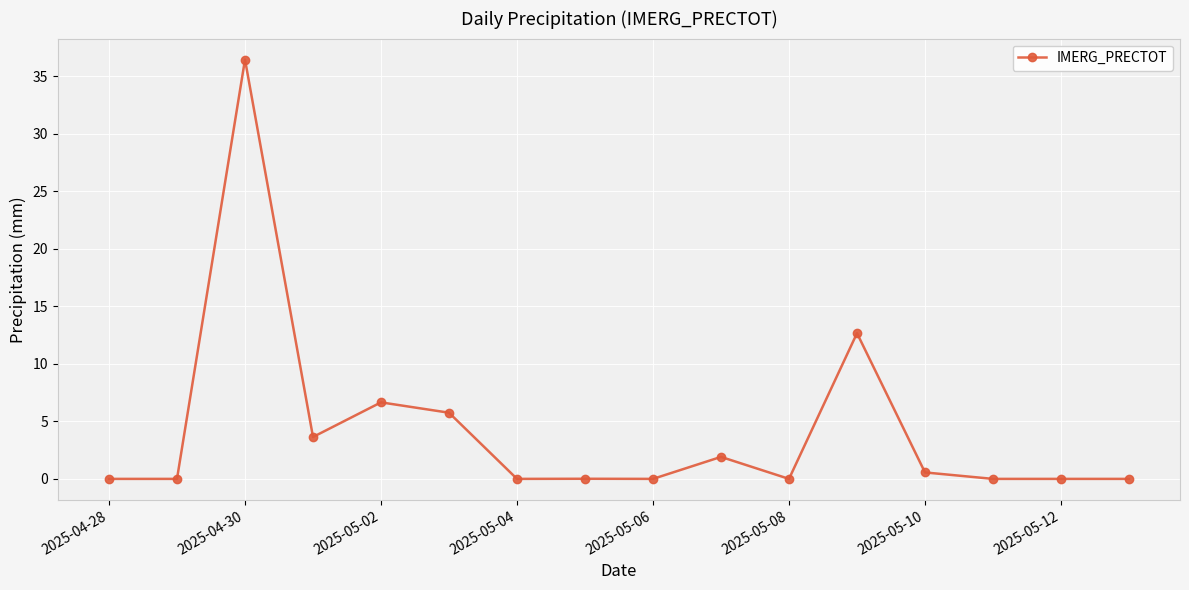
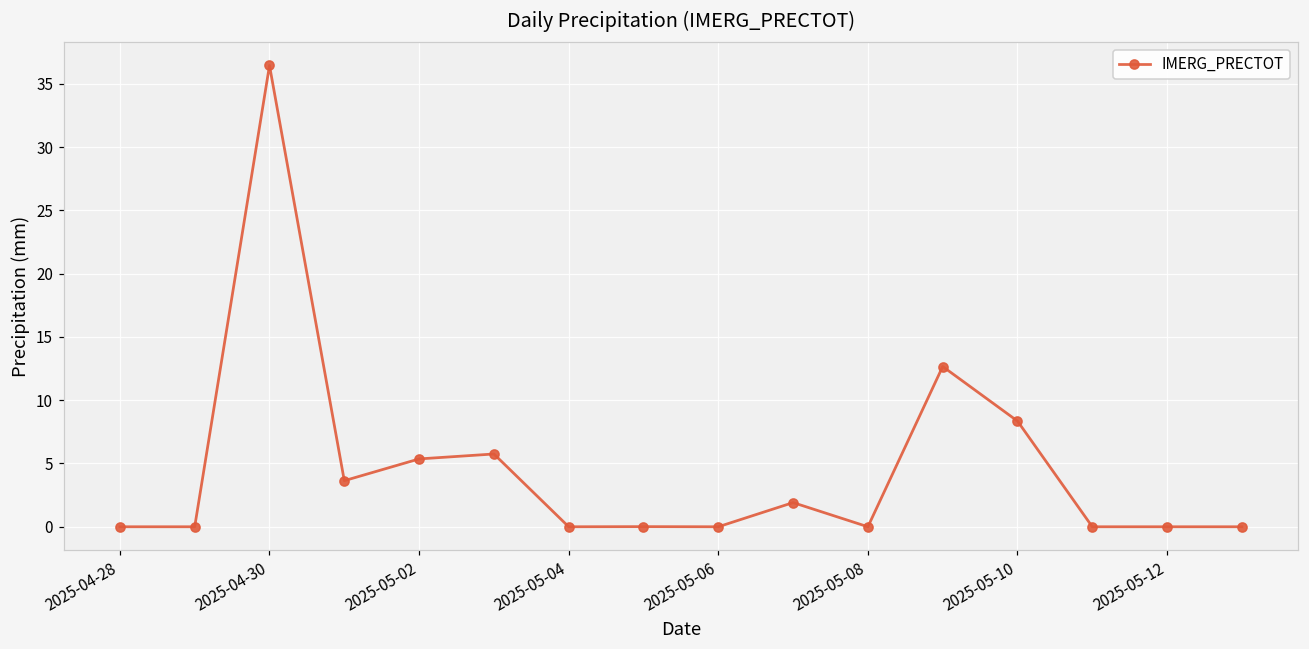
  {
    "2025-04-28": 0.0,
    "2025-04-30": 36.4,
-   "2025-05-02": 6.7,
+   "2025-05-02": 5.4,
    "2025-05-04": 0.0,
    "2025-05-06": 0.0,
    "2025-05-08": 0.0,
-   "2025-05-10": 0.6,
+   "2025-05-10": 8.4,
    "2025-05-12": 0.0
  }
